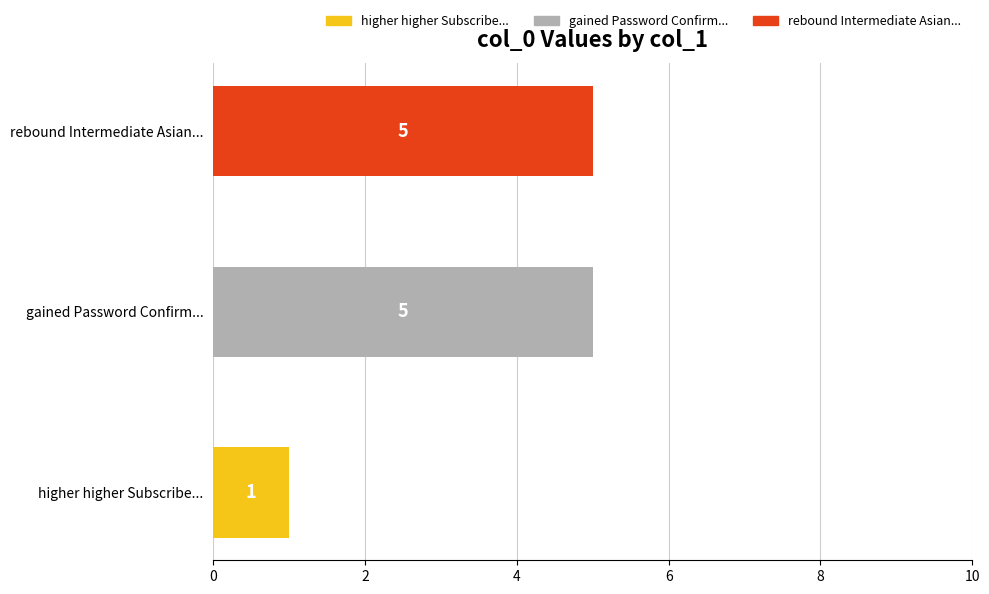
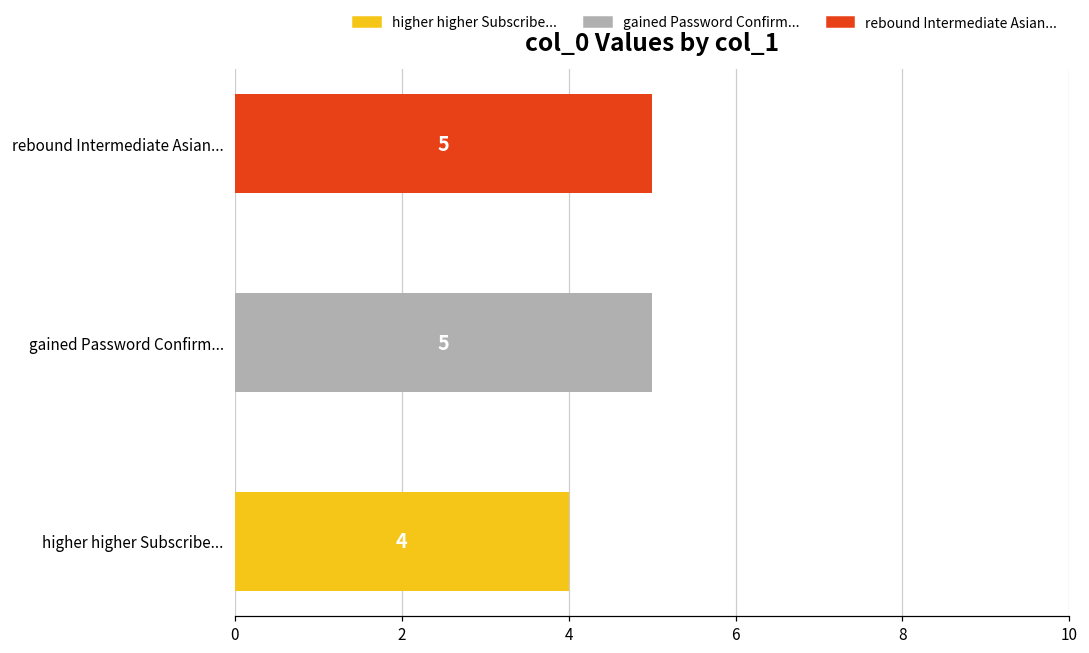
  {
    "rebound Intermediate Asian...": 5,
    "gained Password Confirm...": 5,
-   "higher higher Subscribe...": 1
+   "higher higher Subscribe...": 4
  }
